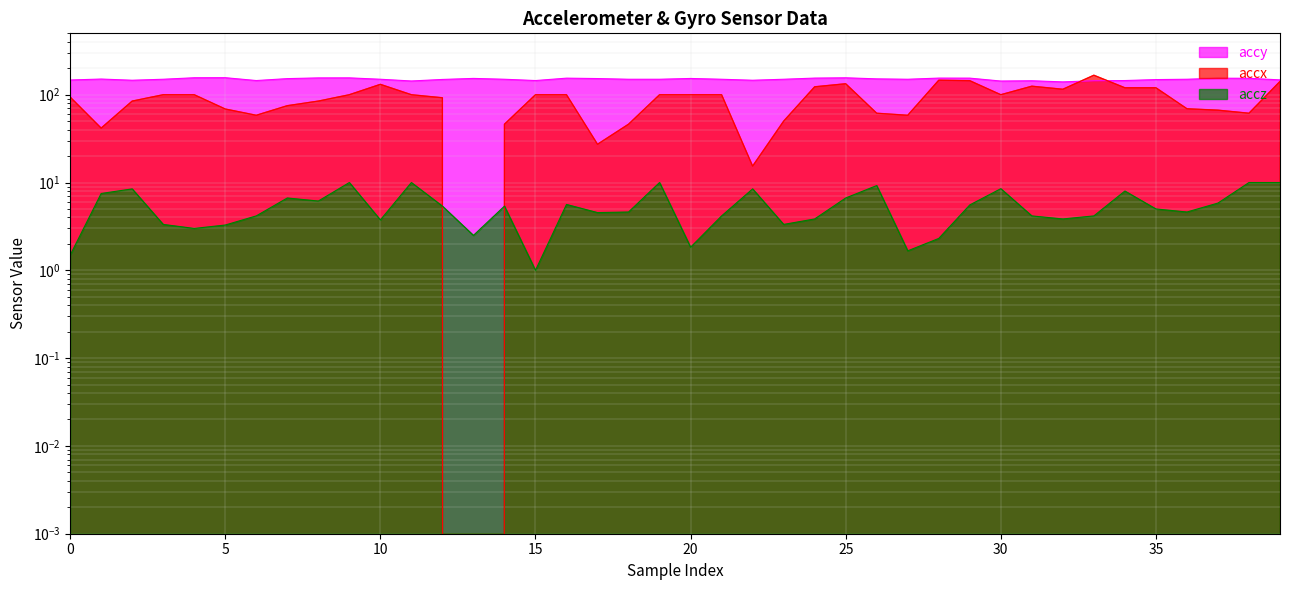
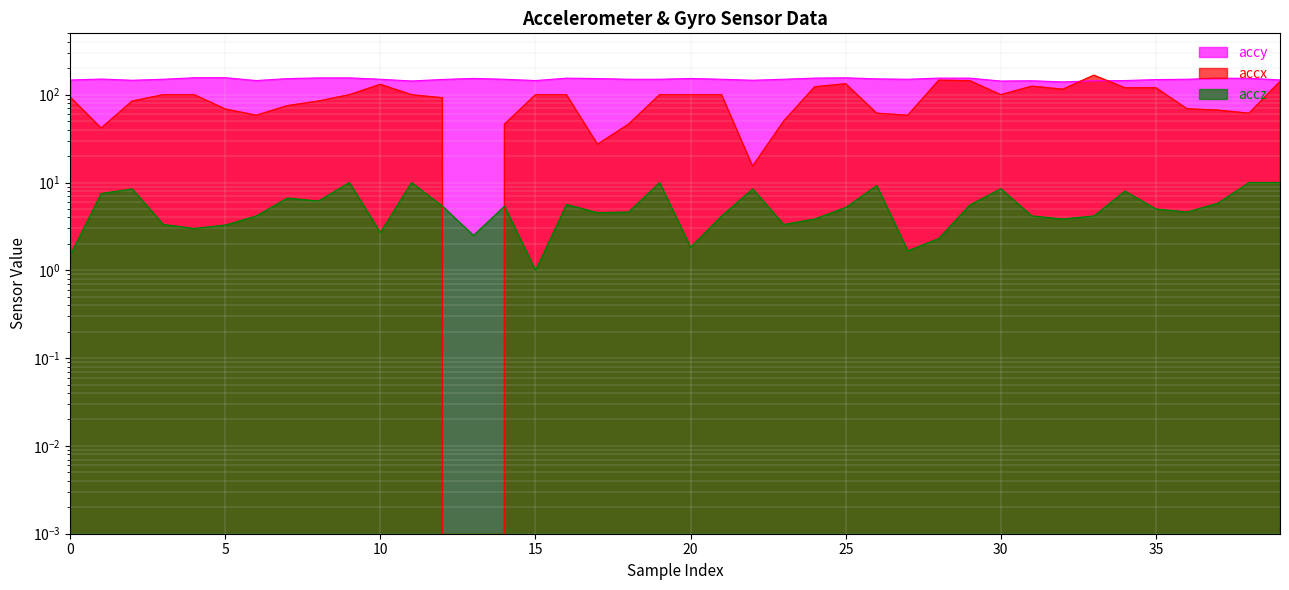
  {
    "accy": {
      "0": 150,
      "5": 160,
      "10": 150,
      "15": 150,
      "20": 150,
      "25": 160,
      "30": 140,
      "35": 150
    },
    "accz": {
      "0": 1.5,
      "5": 3.3,
-     "10": 3.8,
+     "10": 2.7,
      "15": 1.0,
      "20": 1.8,
-     "25": 7,
+     "25": 5,
      "30": 9,
      "35": 5
    }
  }
